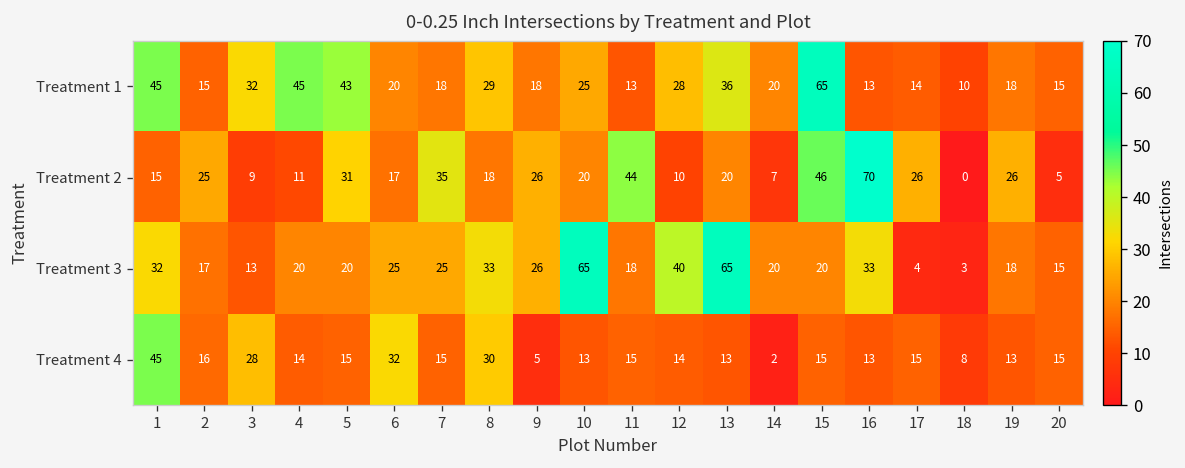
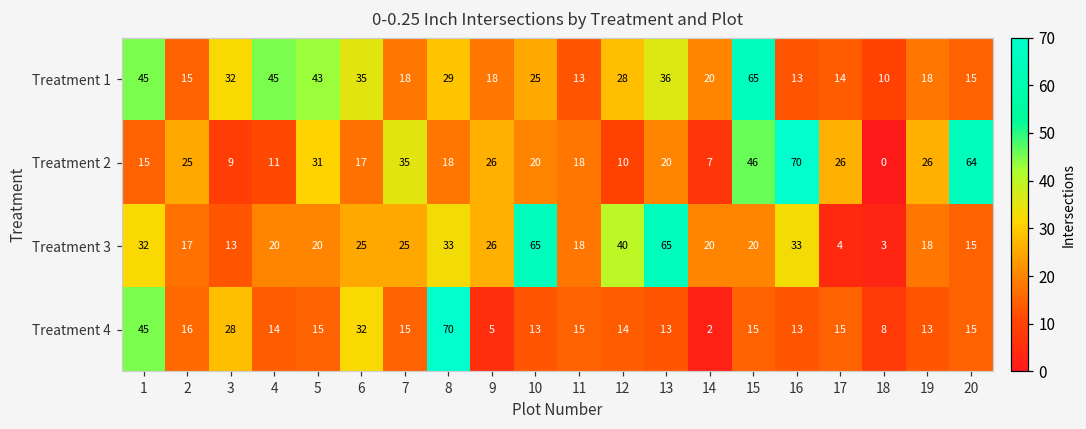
  {
    "Treatment 1": {
      "1": 45,
      "2": 15,
      "3": 32,
      "4": 45,
      "5": 43,
-     "6": 20,
+     "6": 35,
      "7": 18,
      "8": 29,
      "9": 18,
      "10": 25,
      "11": 13,
      "12": 28,
      "13": 36,
      "14": 20,
      "15": 65,
      "16": 13,
      "17": 14,
      "18": 10,
      "19": 18,
      "20": 15
    },
    "Treatment 2": {
      "1": 15,
      "2": 25,
      "3": 9,
      "4": 11,
      "5": 31,
      "6": 17,
      "7": 35,
      "8": 18,
      "9": 26,
      "10": 20,
-     "11": 44,
+     "11": 18,
      "12": 10,
      "13": 20,
      "14": 7,
      "15": 46,
      "16": 70,
      "17": 26,
      "18": 0,
      "19": 26,
-     "20": 5
+     "20": 64
    },
    "Treatment 3": {
      "1": 32,
      "2": 17,
      "3": 13,
      "4": 20,
      "5": 20,
      "6": 25,
      "7": 25,
      "8": 33,
      "9": 26,
      "10": 65,
      "11": 18,
      "12": 40,
      "13": 65,
      "14": 20,
      "15": 20,
      "16": 33,
      "17": 4,
      "18": 3,
      "19": 18,
      "20": 15
    },
    "Treatment 4": {
      "1": 45,
      "2": 16,
      "3": 28,
      "4": 14,
      "5": 15,
      "6": 32,
      "7": 15,
-     "8": 30,
+     "8": 70,
      "9": 5,
      "10": 13,
      "11": 15,
      "12": 14,
      "13": 13,
      "14": 2,
      "15": 15,
      "16": 13,
      "17": 15,
      "18": 8,
      "19": 13,
      "20": 15
    }
  }
